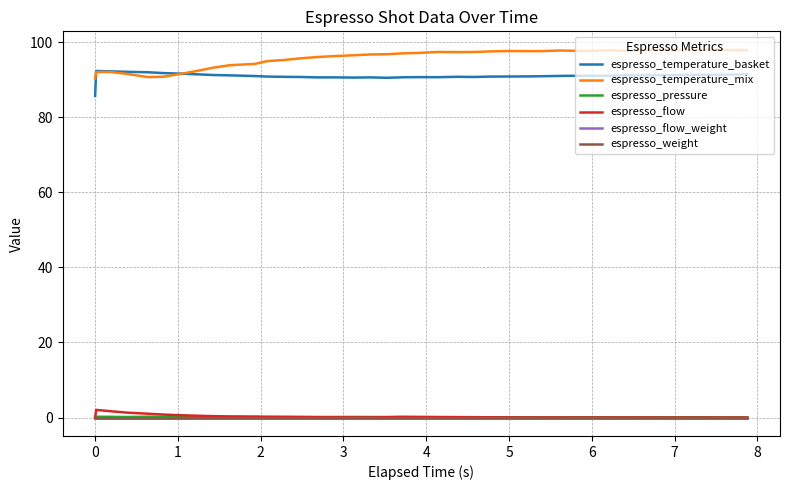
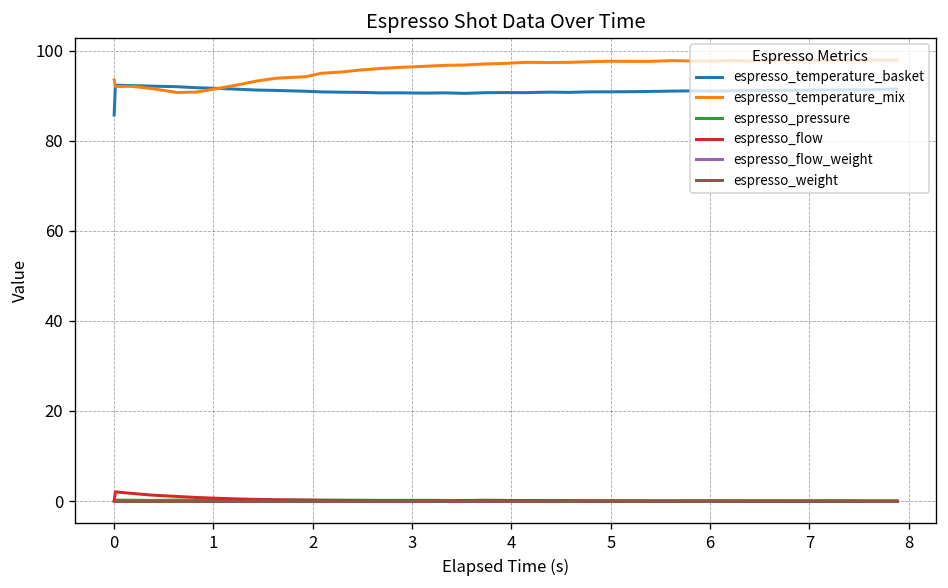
  {
    "espresso_temperature_basket": {
      "0": 86
    },
    "espresso_temperature_mix": {
-     "0": 90
+     "0": 94
    }
  }
